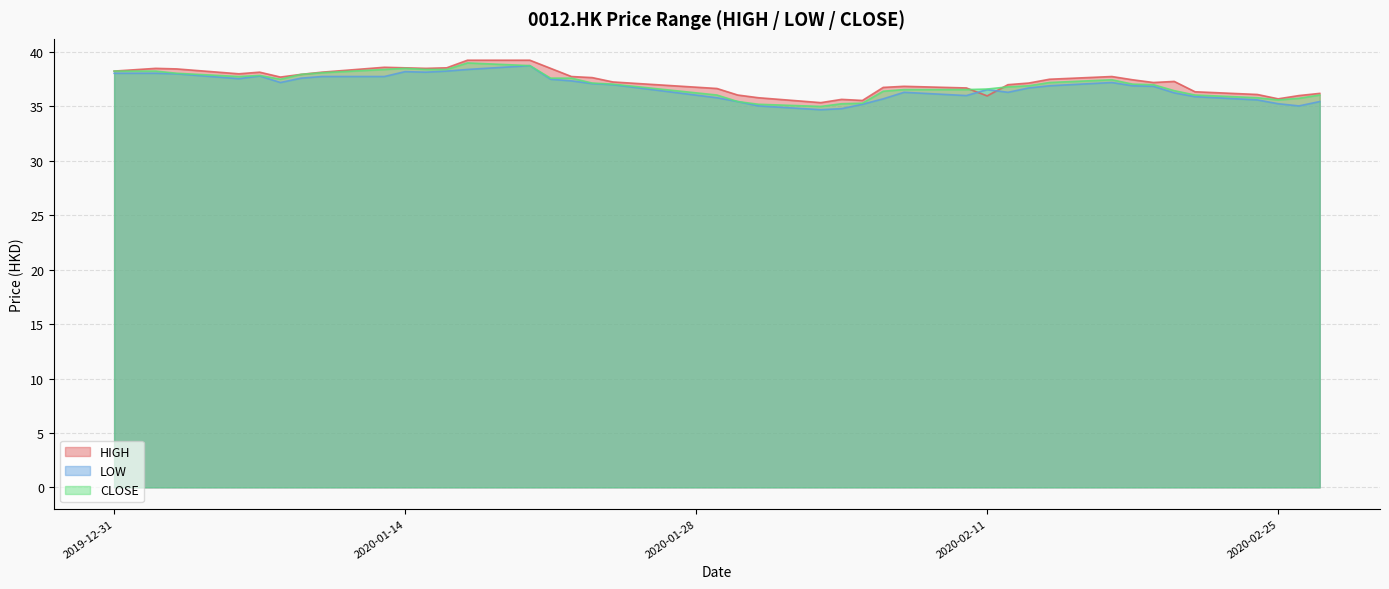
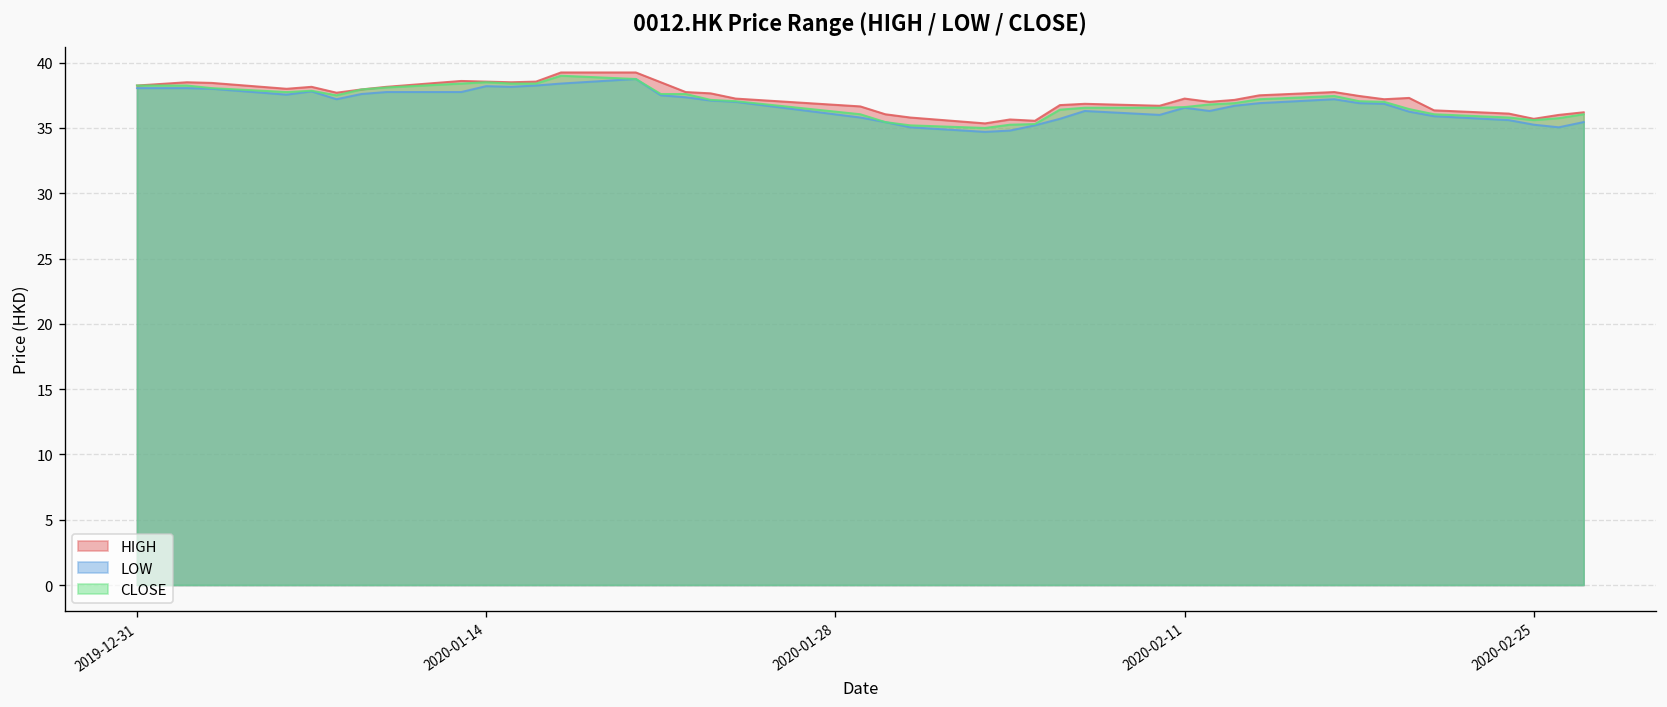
  {
    "HIGH": {
-     "2020-02-11": 36.0
+     "2020-02-11": 37.3
    },
    "LOW": {
      "2020-01-14": 38.2,
      "2020-02-25": 35.3
    }
  }
